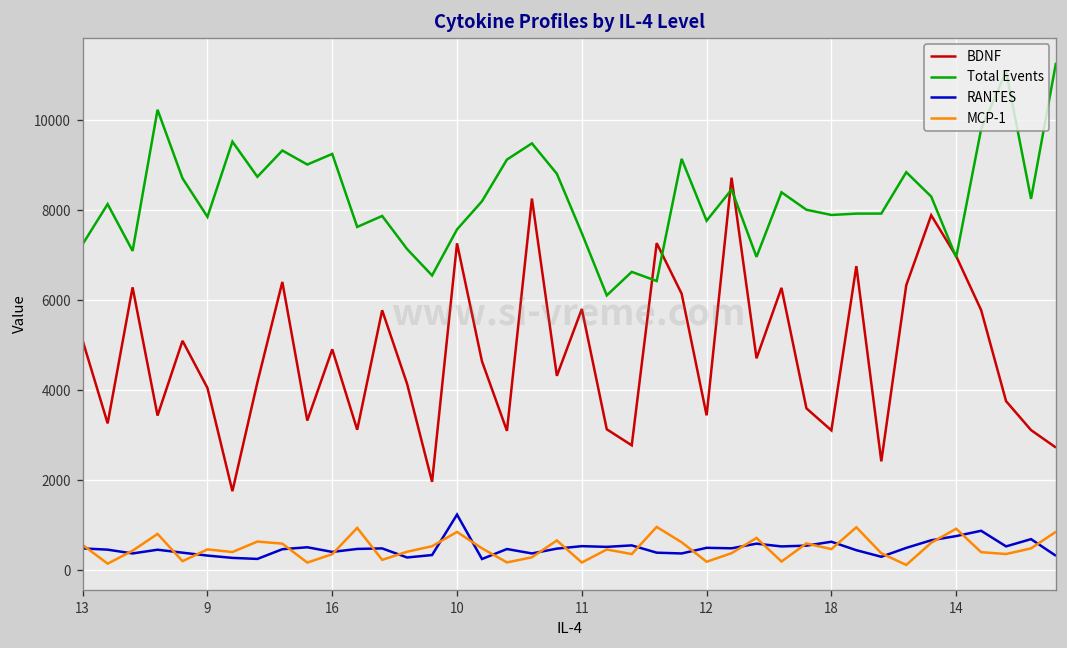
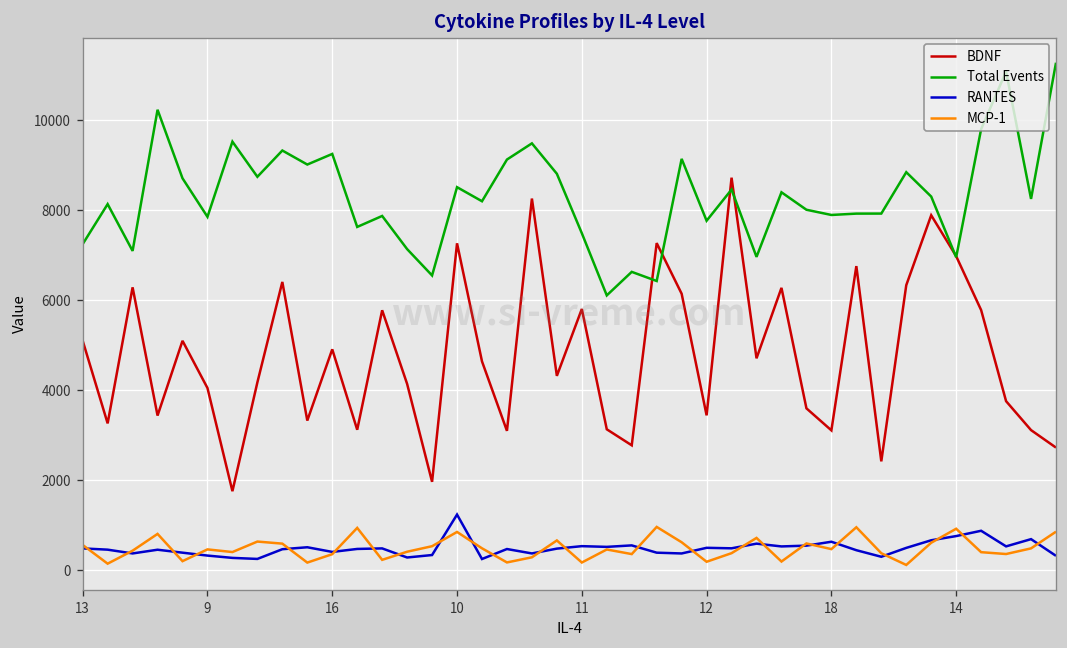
  {
    "BDNF": {
      "10": 7300
    },
    "Total Events": {
-     "10": 7600
+     "10": 8500
    },
    "RANTES": {
      "10": 1200
    },
    "MCP-1": {
      "10": 900
    }
  }
